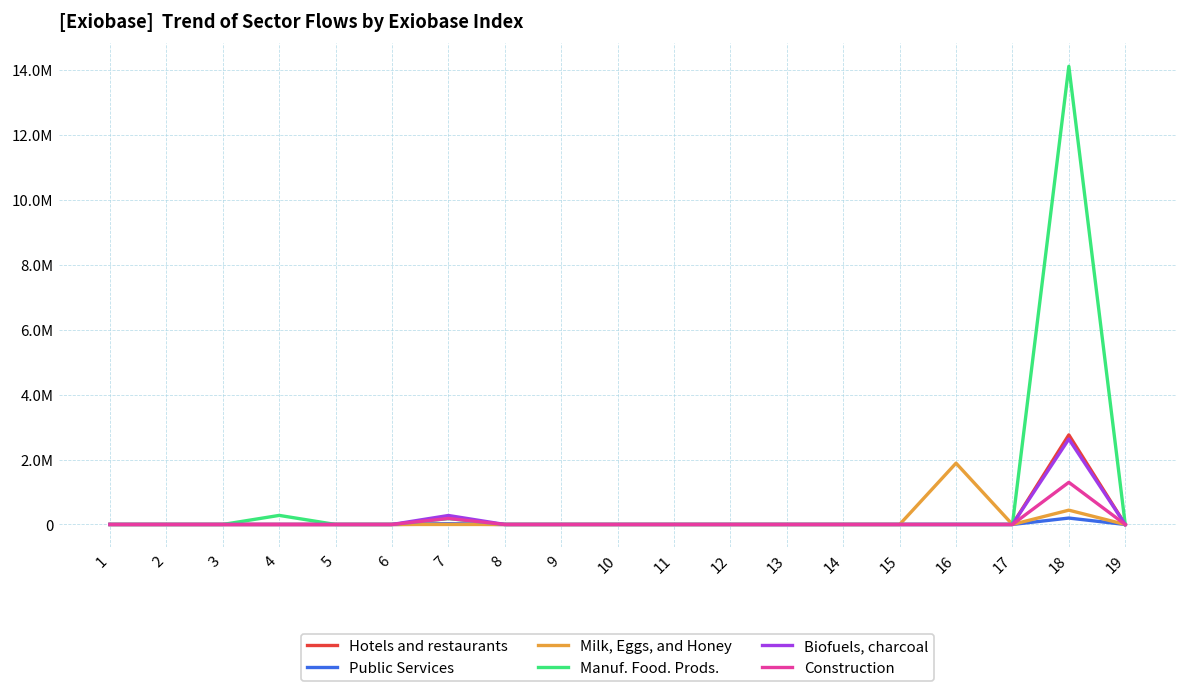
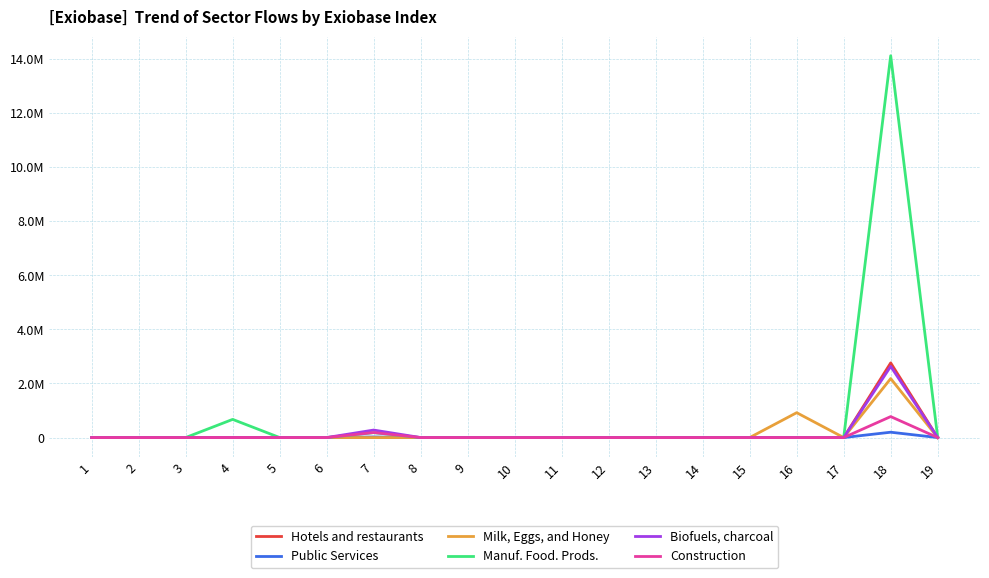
  {
    "Hotels and restaurants": {
      "18": 2800000
    },
    "Public Services": {
      "18": 200000
    },
    "Milk, Eggs, and Honey": {
-     "16": 1900000,
-     "18": 400000
+     "16": 900000,
+     "18": 2200000
    },
    "Manuf. Food. Prods.": {
-     "4": 300000,
+     "4": 700000,
      "18": 14100000
    },
    "Biofuels, charcoal": {
      "18": 2600000
    },
    "Construction": {
-     "18": 1300000
+     "18": 800000
    }
  }
